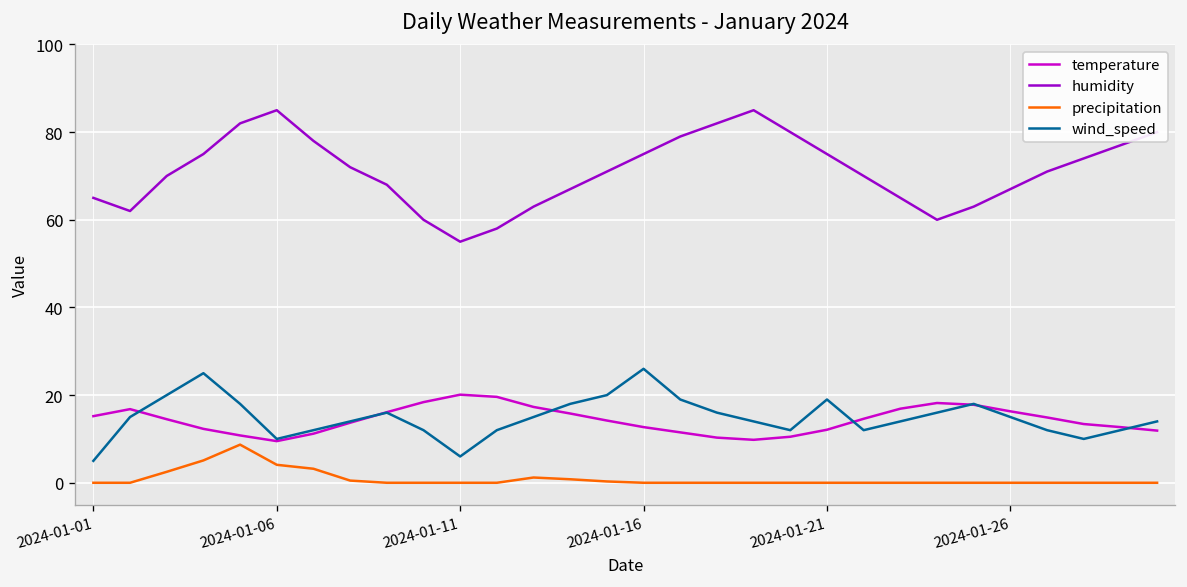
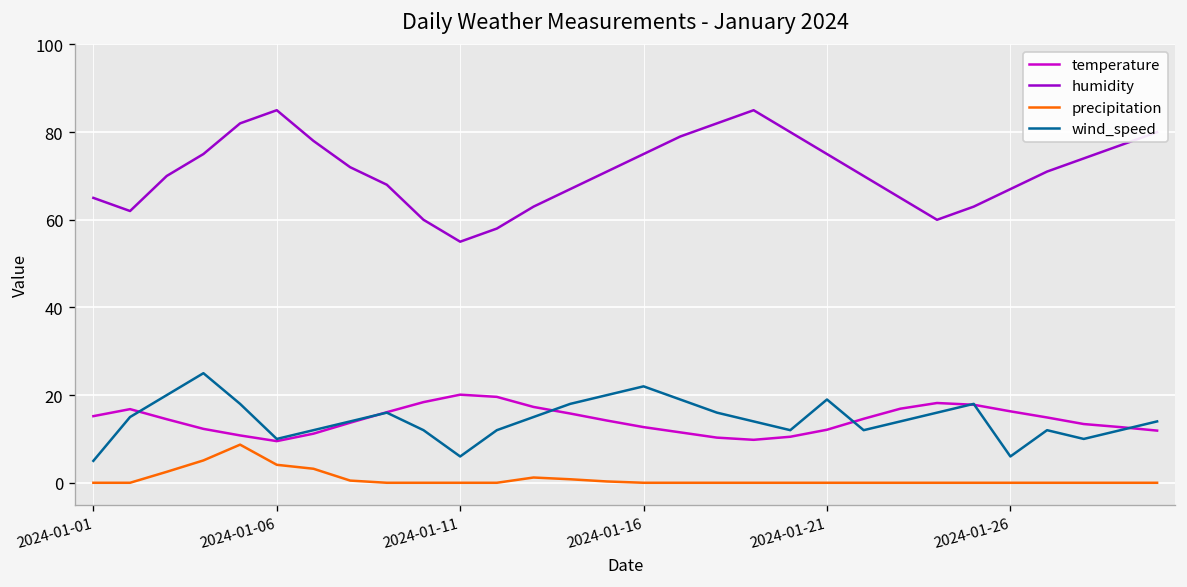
  {
    "precipitation": {
      "2024-01-01": 0,
      "2024-01-06": 4,
      "2024-01-11": 0,
      "2024-01-16": 0,
      "2024-01-21": 0,
      "2024-01-26": 0
    },
    "wind_speed": {
      "2024-01-01": 5,
      "2024-01-11": 6,
-     "2024-01-16": 26,
+     "2024-01-16": 22,
      "2024-01-21": 19,
-     "2024-01-26": 15
+     "2024-01-26": 6
    }
  }
